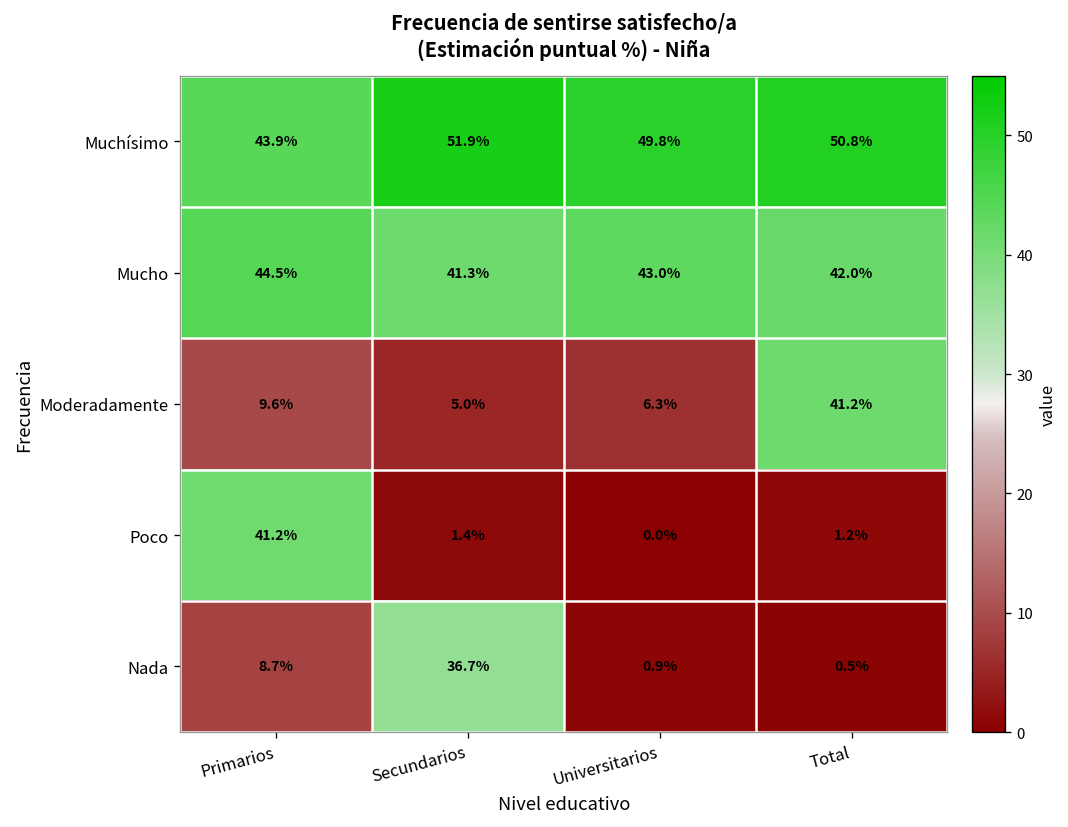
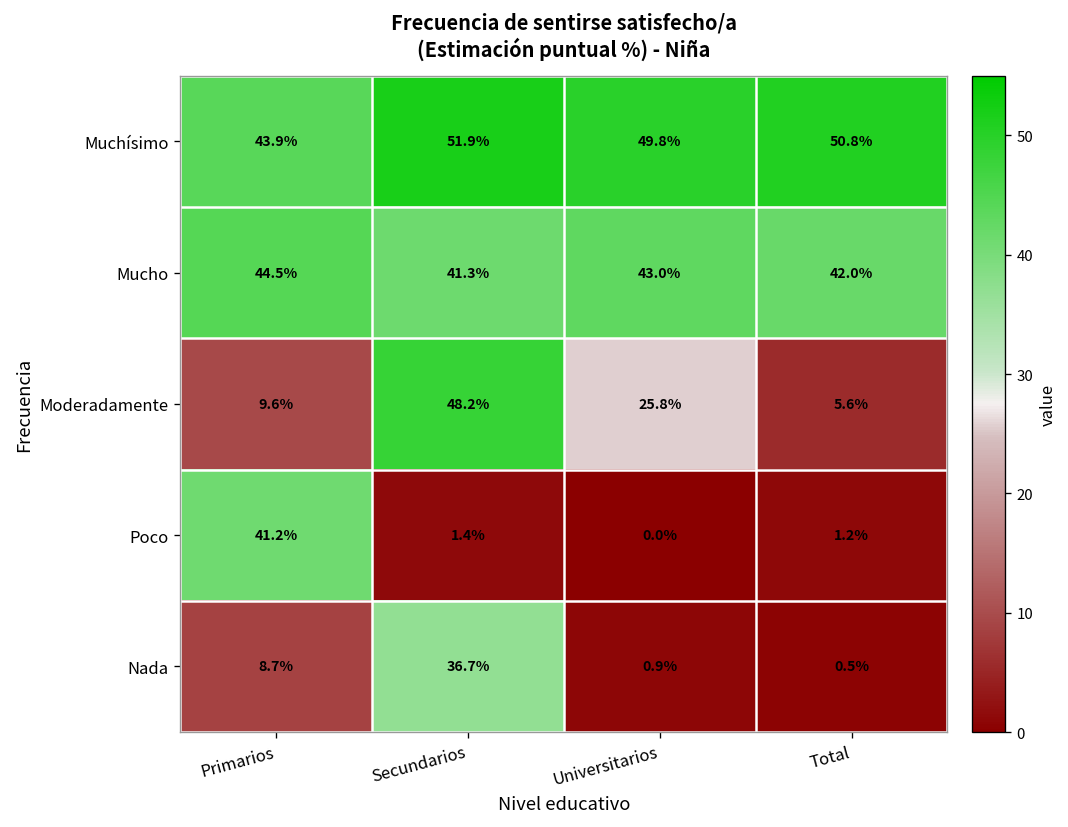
  {
    "Muchísimo": {
      "Primarios": "43.9%",
      "Secundarios": "51.9%",
      "Universitarios": "49.8%",
      "Total": "50.8%"
    },
    "Mucho": {
      "Primarios": "44.5%",
      "Secundarios": "41.3%",
      "Universitarios": "43.0%",
      "Total": "42.0%"
    },
    "Moderadamente": {
      "Primarios": "9.6%",
-     "Secundarios": "5.0%",
-     "Universitarios": "6.3%",
-     "Total": "41.2%"
+     "Secundarios": "48.2%",
+     "Universitarios": "25.8%",
+     "Total": "5.6%"
    },
    "Poco": {
      "Primarios": "41.2%",
      "Secundarios": "1.4%",
      "Universitarios": "0.0%",
      "Total": "1.2%"
    },
    "Nada": {
      "Primarios": "8.7%",
      "Secundarios": "36.7%",
      "Universitarios": "0.9%",
      "Total": "0.5%"
    }
  }
